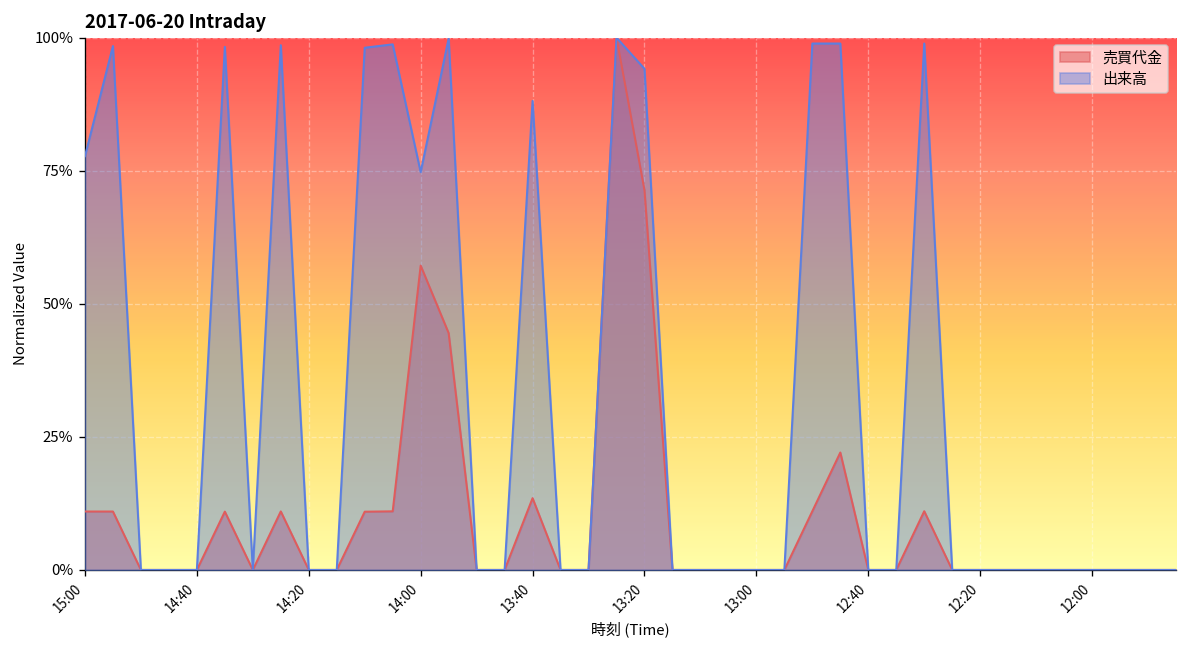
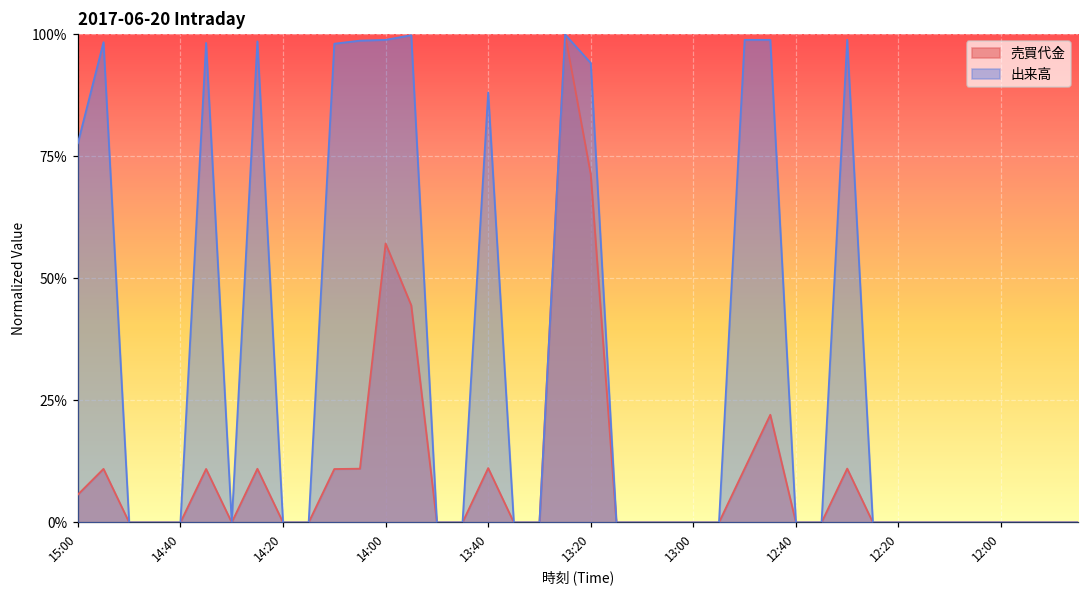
  {
    "売買代金": {
-     "15:00": "11%",
+     "15:00": "6%",
      "14:00": "57%",
-     "13:40": "13%",
+     "13:40": "11%",
      "13:20": "71%"
    },
    "出来高": {
      "15:00": "78%",
-     "14:00": "75%",
+     "14:00": "99%",
      "13:40": "88%",
      "13:20": "94%"
    }
  }
